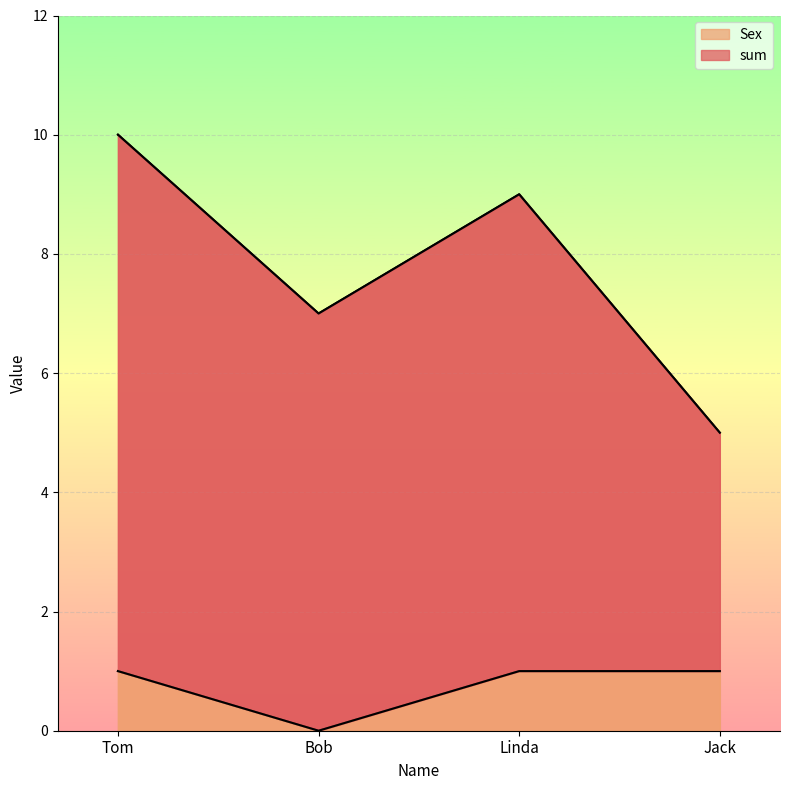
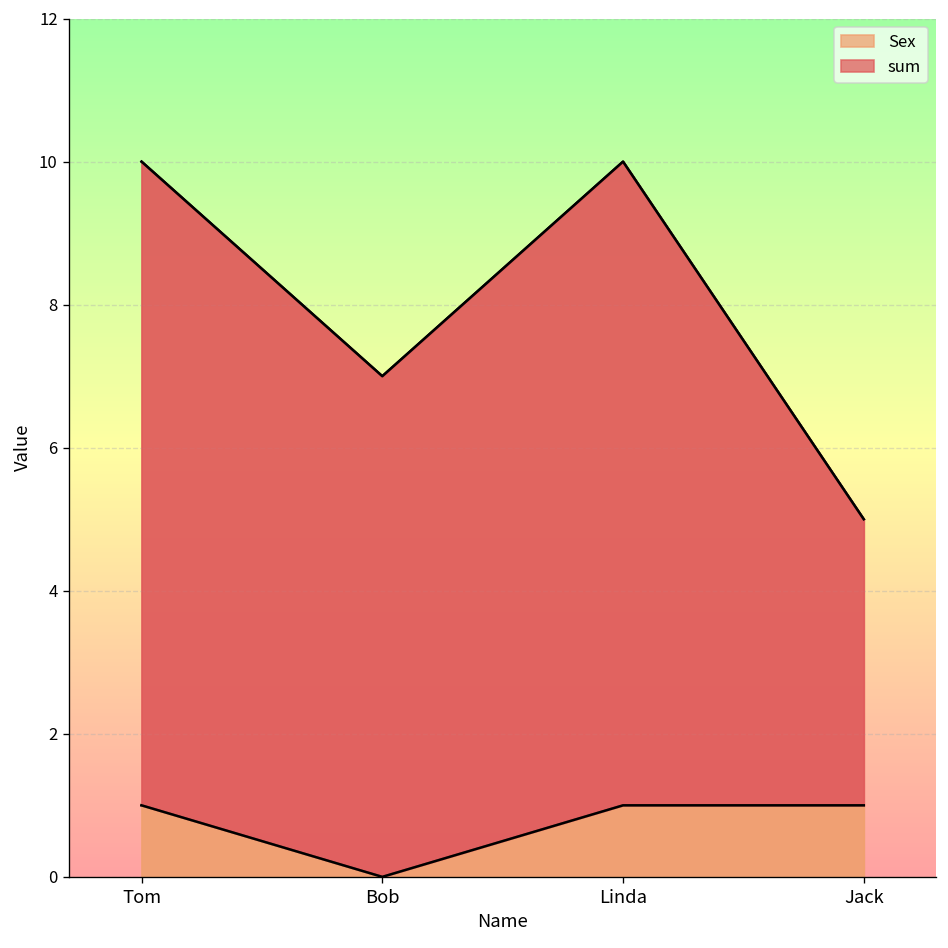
  {
    "Sex": {
      "Tom": 1,
      "Bob": 0,
      "Linda": 1,
      "Jack": 1
    },
    "sum": {
      "Tom": 9,
      "Bob": 7,
-     "Linda": 8,
+     "Linda": 9,
      "Jack": 4
    }
  }
